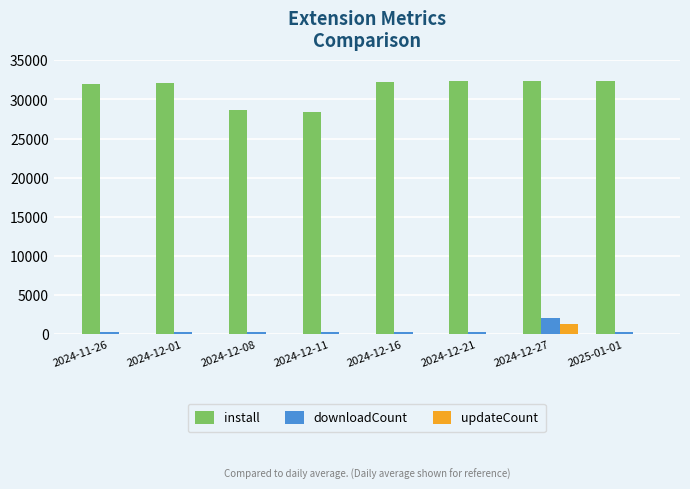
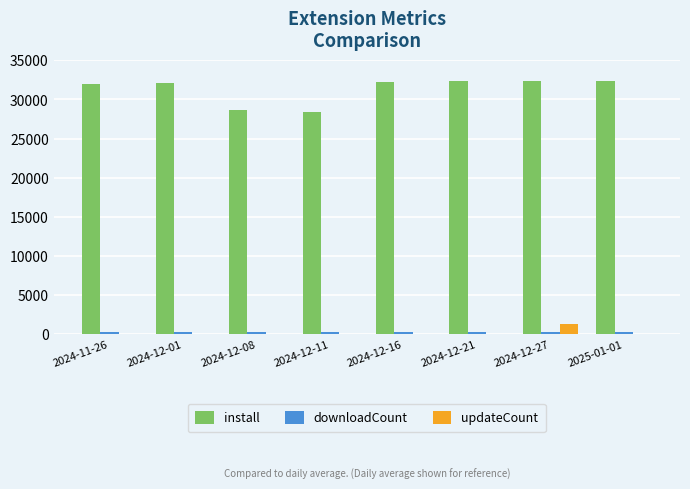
  {
    "install": {
      "2024-11-26": 32000,
      "2024-12-01": 32000,
      "2024-12-08": 29000,
      "2024-12-11": 28000,
      "2024-12-16": 32000,
      "2024-12-21": 32000,
      "2024-12-27": 32000,
      "2025-01-01": 32000
    },
    "downloadCount": {
      "2024-12-16": 0,
      "2024-12-21": 0,
-     "2024-12-27": 2000,
+     "2024-12-27": 0,
      "2025-01-01": 0
    },
    "updateCount": {
      "2024-12-27": 1000
    }
  }
